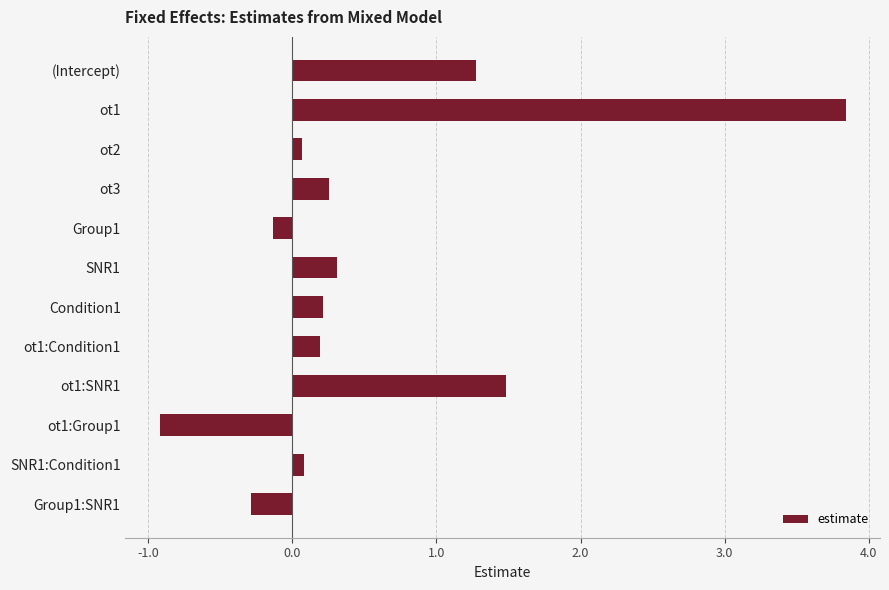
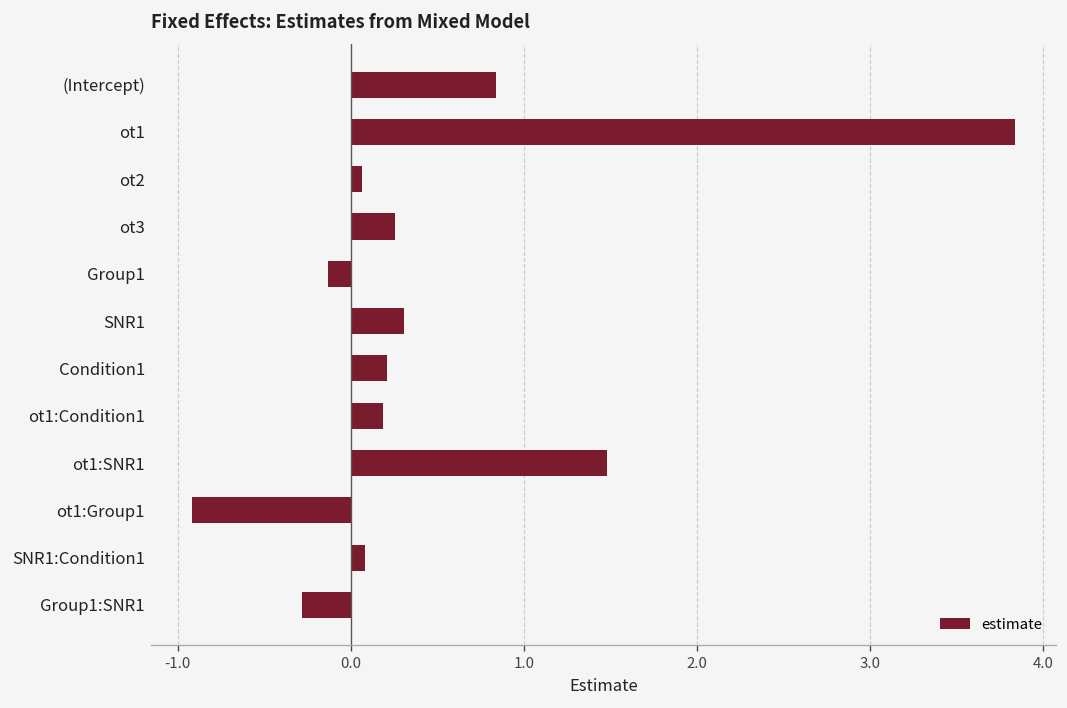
  {
-   "(Intercept)": 1.27,
+   "(Intercept)": 0.84,
    "ot1": 3.84,
    "ot2": 0.07,
    "ot3": 0.26,
    "Group1": -0.13,
    "SNR1": 0.31,
    "Condition1": 0.21,
    "ot1:Condition1": 0.19,
    "ot1:SNR1": 1.48,
    "ot1:Group1": -0.92,
    "SNR1:Condition1": 0.08,
    "Group1:SNR1": -0.28
  }
